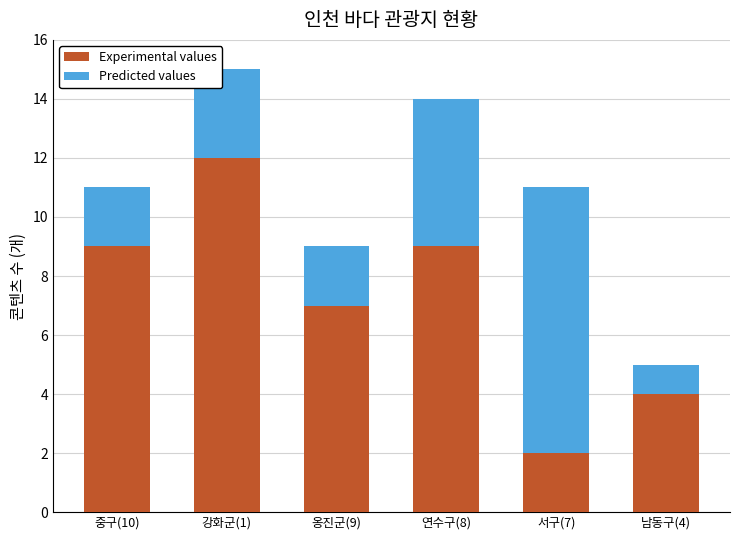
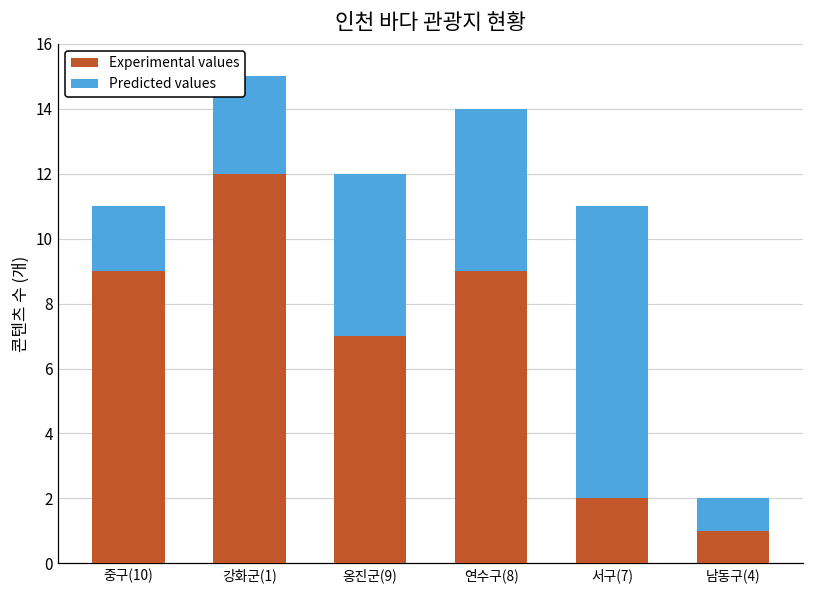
  {
    "Experimental values": {
      "중구(10)": 9,
      "강화군(1)": 12,
      "옹진군(9)": 7,
      "연수구(8)": 9,
      "서구(7)": 2,
-     "남동구(4)": 4
+     "남동구(4)": 1
    },
    "Predicted values": {
      "중구(10)": 2,
      "강화군(1)": 3,
-     "옹진군(9)": 2,
+     "옹진군(9)": 5,
      "연수구(8)": 5,
      "서구(7)": 9,
      "남동구(4)": 1
    }
  }
